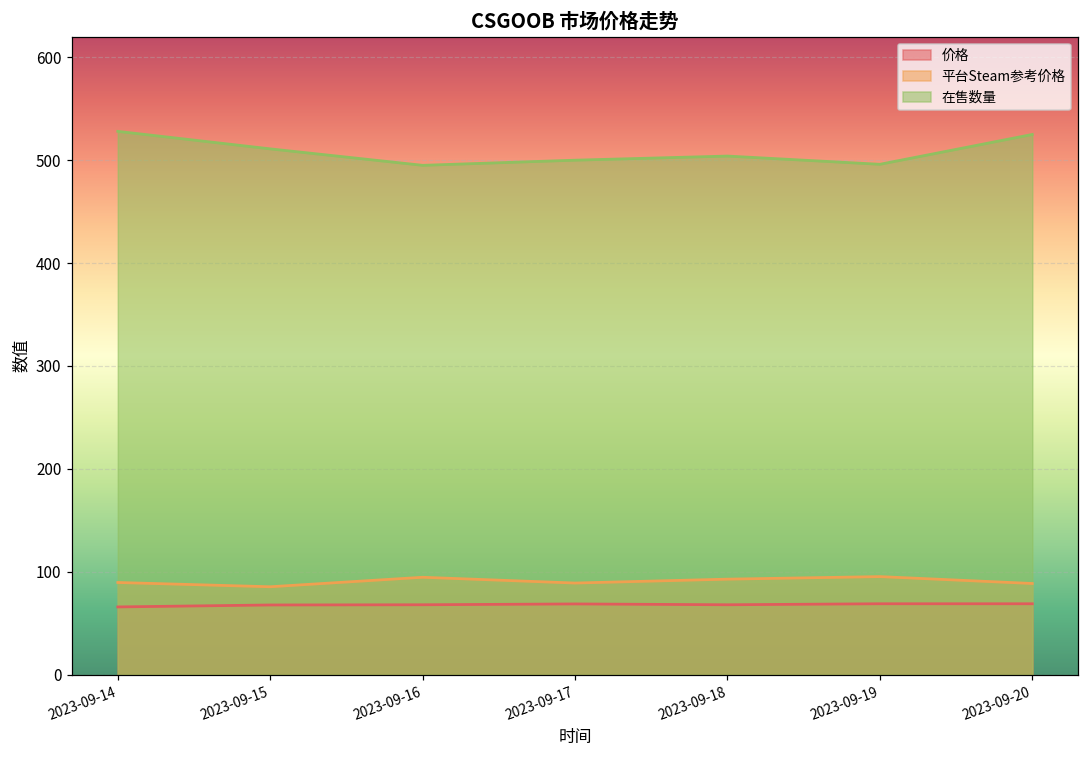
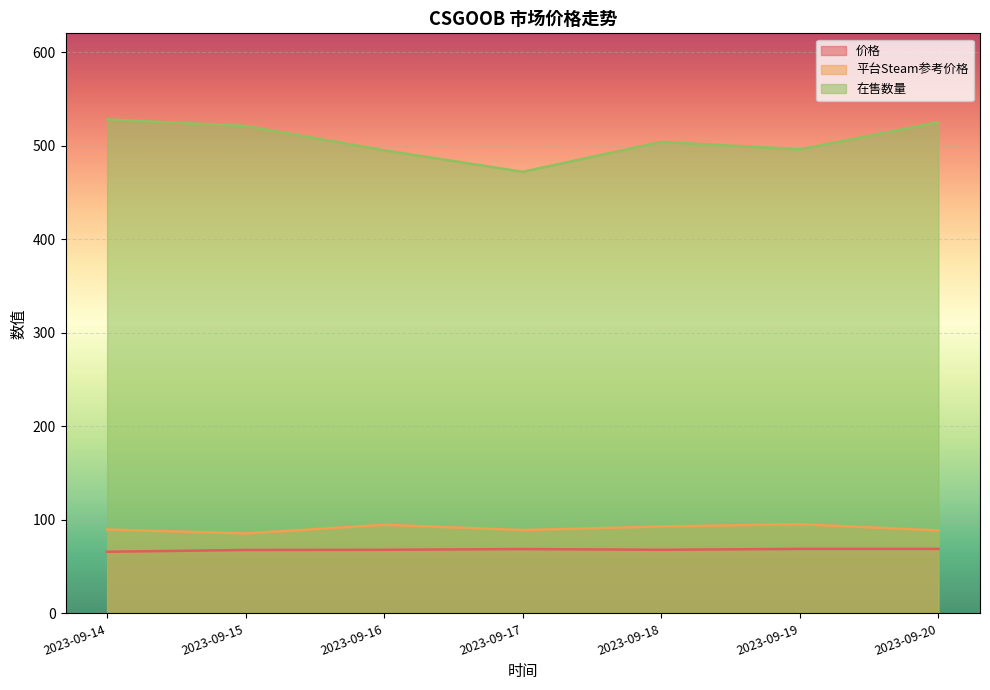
  {
    "在售数量": {
      "2023-09-14": 530,
-     "2023-09-15": 510,
+     "2023-09-15": 520,
      "2023-09-16": 500,
-     "2023-09-17": 500,
+     "2023-09-17": 470,
      "2023-09-18": 500,
      "2023-09-19": 500,
      "2023-09-20": 530
    }
  }
